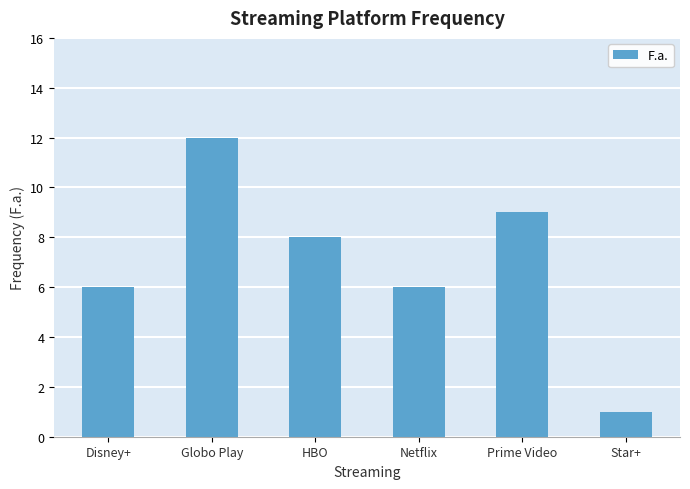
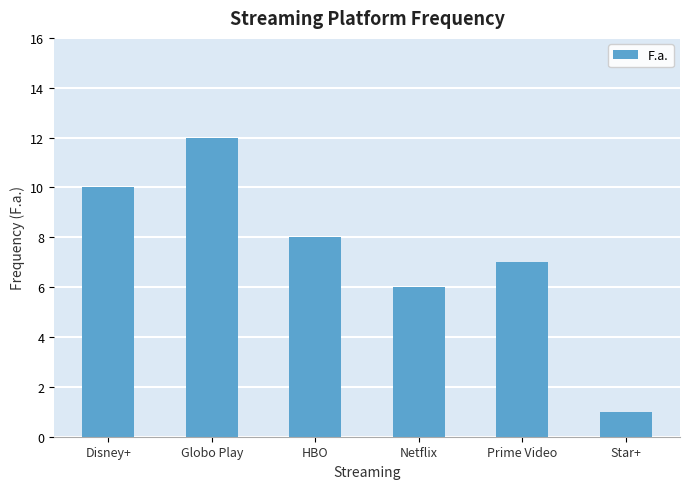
  {
-   "Disney+": 6,
+   "Disney+": 10,
    "Globo Play": 12,
    "HBO": 8,
    "Netflix": 6,
-   "Prime Video": 9,
+   "Prime Video": 7,
    "Star+": 1
  }
